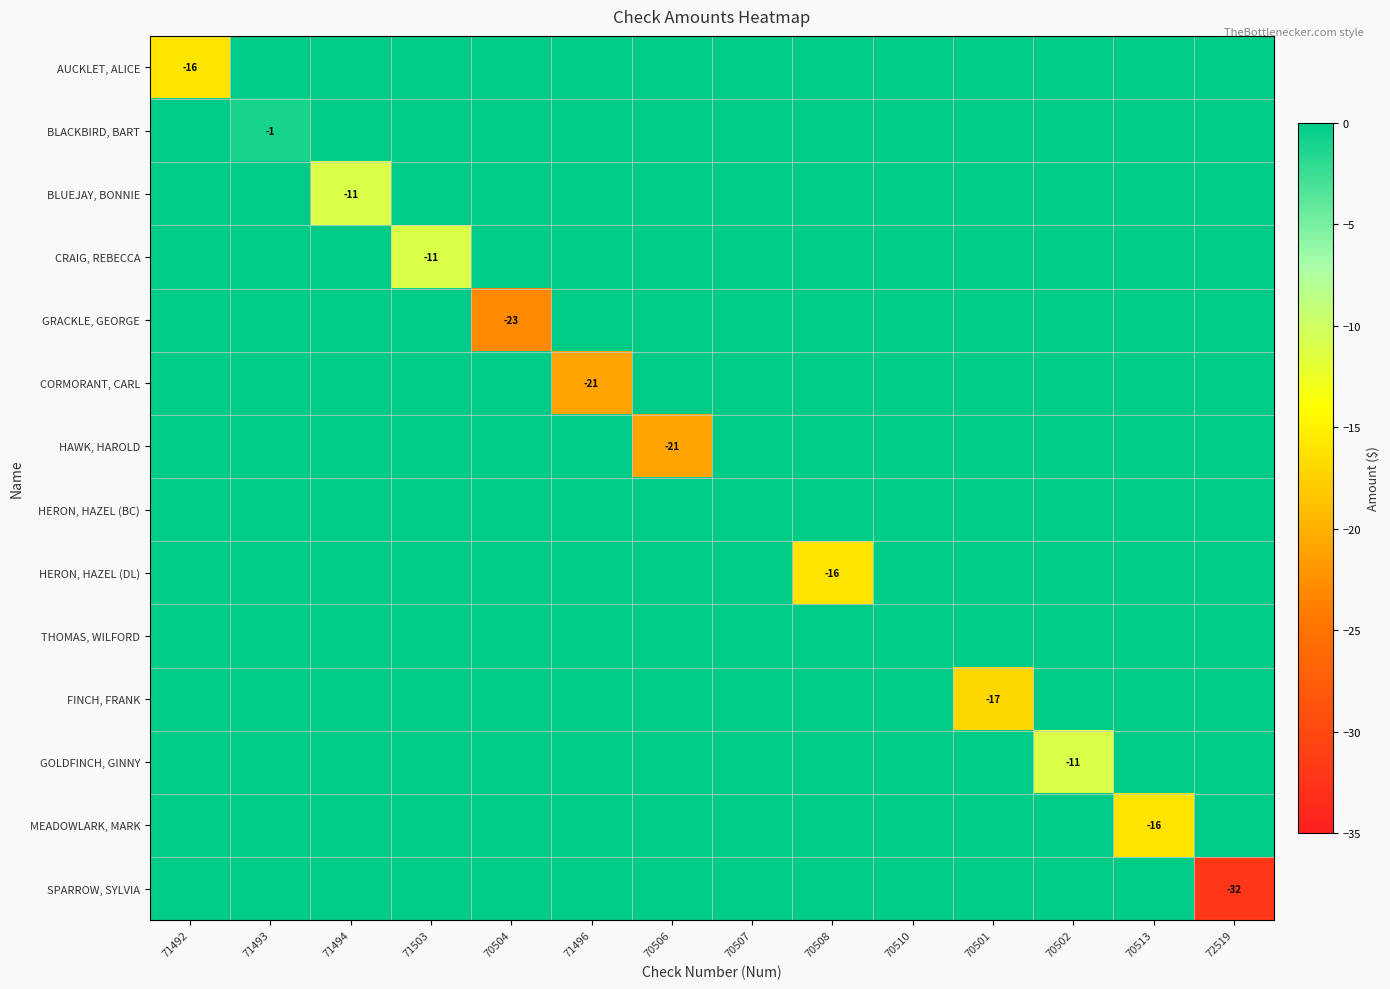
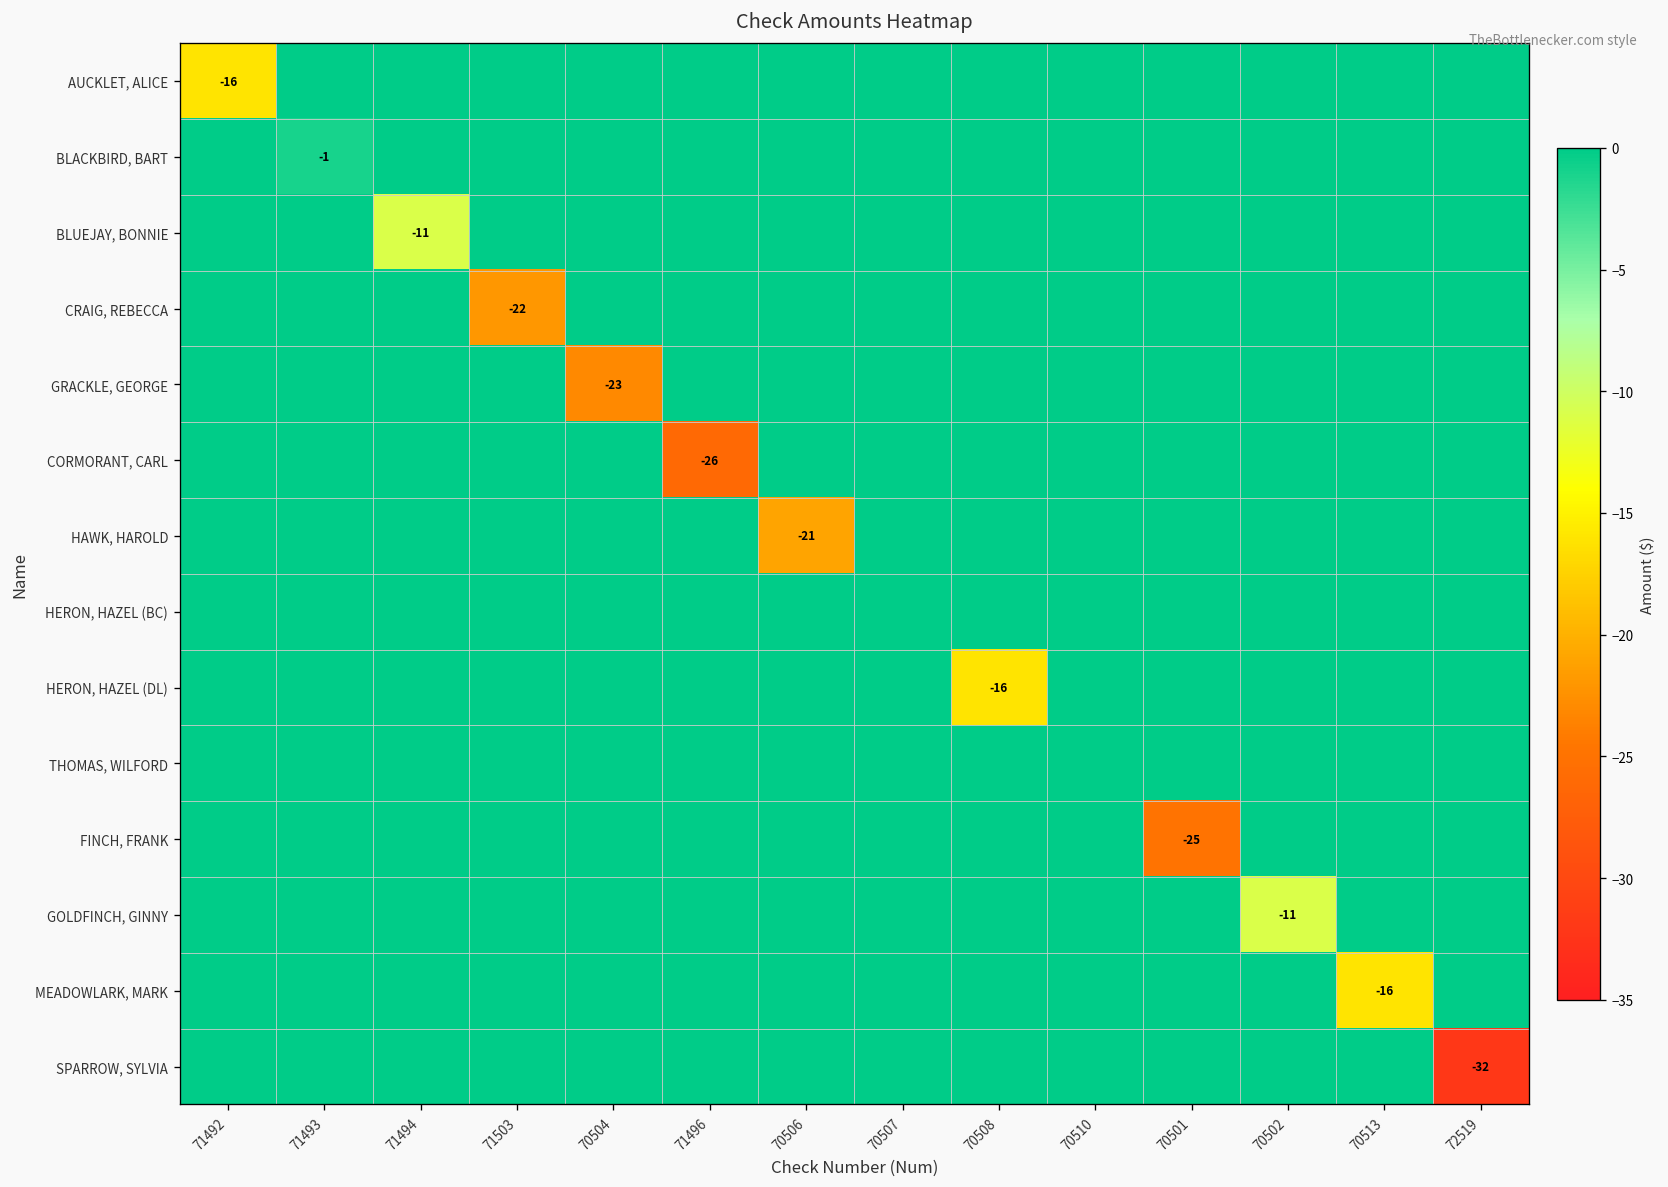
  {
    "AUCKLET, ALICE": {
      "71492": -16
    },
    "BLACKBIRD, BART": {
      "71493": -1
    },
    "BLUEJAY, BONNIE": {
      "71494": -11
    },
    "CRAIG, REBECCA": {
-     "71503": -11
+     "71503": -22
    },
    "GRACKLE, GEORGE": {
      "70504": -23
    },
    "CORMORANT, CARL": {
-     "71496": -21
+     "71496": -26
    },
    "HAWK, HAROLD": {
      "70506": -21
    },
    "HERON, HAZEL (DL)": {
      "70508": -16
    },
    "FINCH, FRANK": {
-     "70501": -17
+     "70501": -25
    },
    "GOLDFINCH, GINNY": {
      "70502": -11
    },
    "MEADOWLARK, MARK": {
      "70513": -16
    },
    "SPARROW, SYLVIA": {
      "72519": -32
    }
  }
